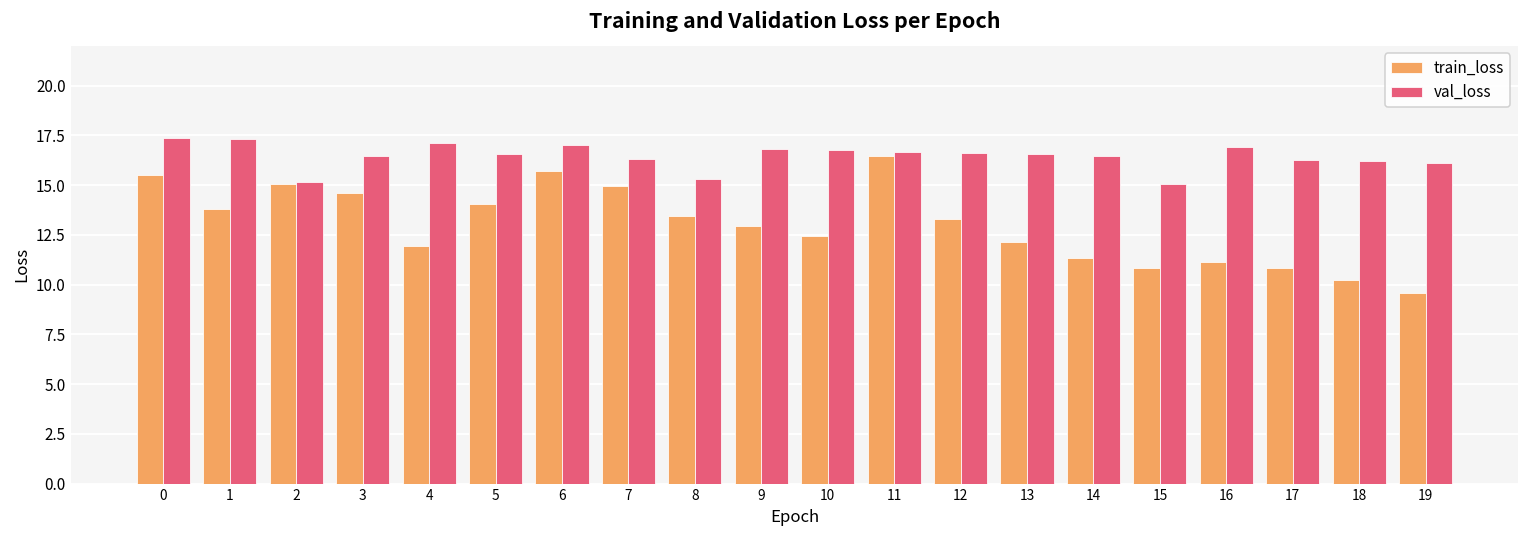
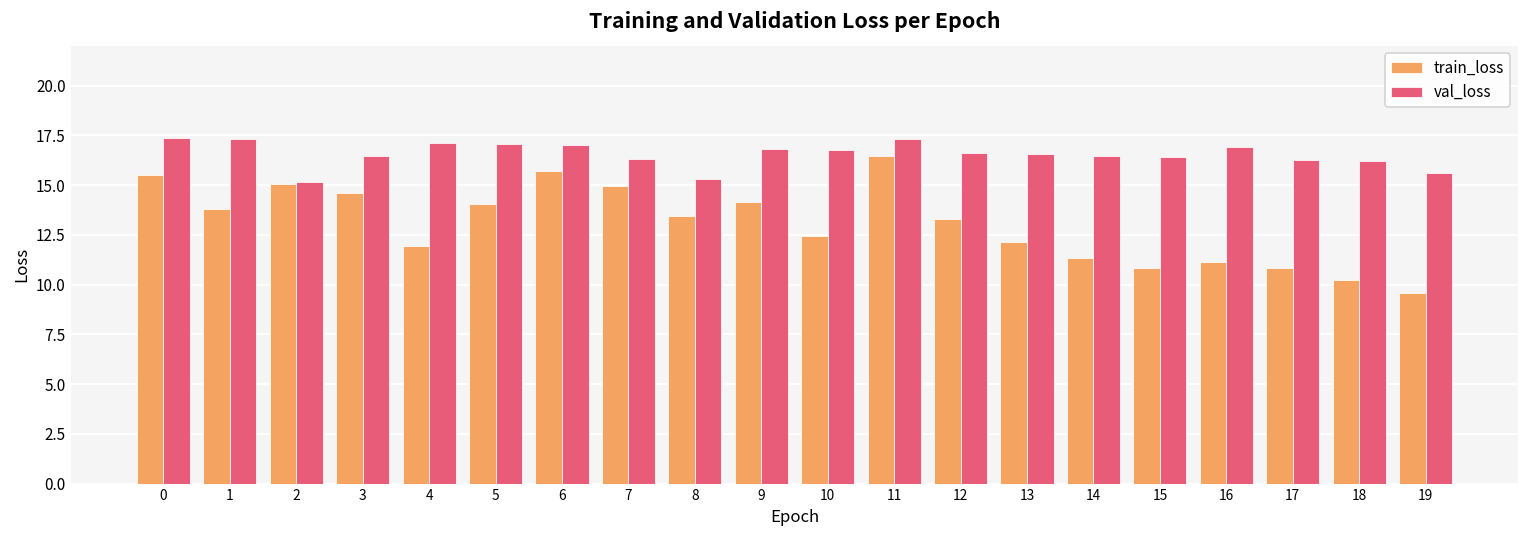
  {
    "train_loss": {
      "0": 15.5,
      "1": 13.8,
      "2": 15.0,
      "3": 14.6,
      "4": 11.9,
      "5": 14.1,
      "6": 15.7,
      "7": 14.9,
      "8": 13.4,
-     "9": 12.9,
+     "9": 14.1,
      "10": 12.4,
      "11": 16.5,
      "12": 13.3,
      "13": 12.2,
      "14": 11.4,
      "15": 10.8,
      "16": 11.1,
      "17": 10.8,
      "18": 10.2,
      "19": 9.6
    },
    "val_loss": {
      "0": 17.4,
      "1": 17.3,
      "2": 15.2,
      "3": 16.5,
      "4": 17.1,
-     "5": 16.6,
+     "5": 17.1,
      "6": 17.0,
      "7": 16.3,
      "8": 15.3,
      "9": 16.8,
      "10": 16.7,
-     "11": 16.7,
+     "11": 17.3,
      "12": 16.6,
      "13": 16.5,
      "14": 16.5,
-     "15": 15.1,
+     "15": 16.4,
      "16": 16.9,
      "17": 16.3,
      "18": 16.2,
-     "19": 16.1
+     "19": 15.6
    }
  }
